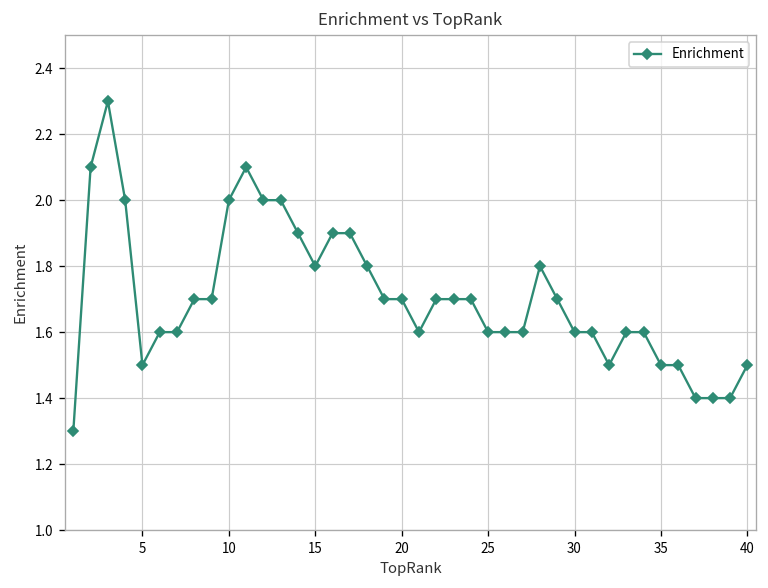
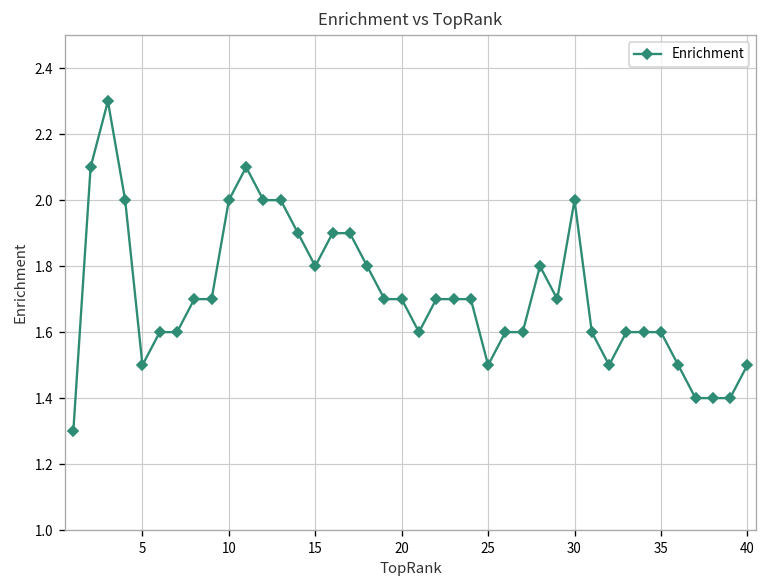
  {
    "5": 1.5,
    "10": 2.0,
    "15": 1.8,
    "20": 1.7,
-   "25": 1.6,
-   "30": 1.6,
-   "35": 1.5,
+   "25": 1.5,
+   "30": 2.0,
+   "35": 1.6,
    "40": 1.5
  }
